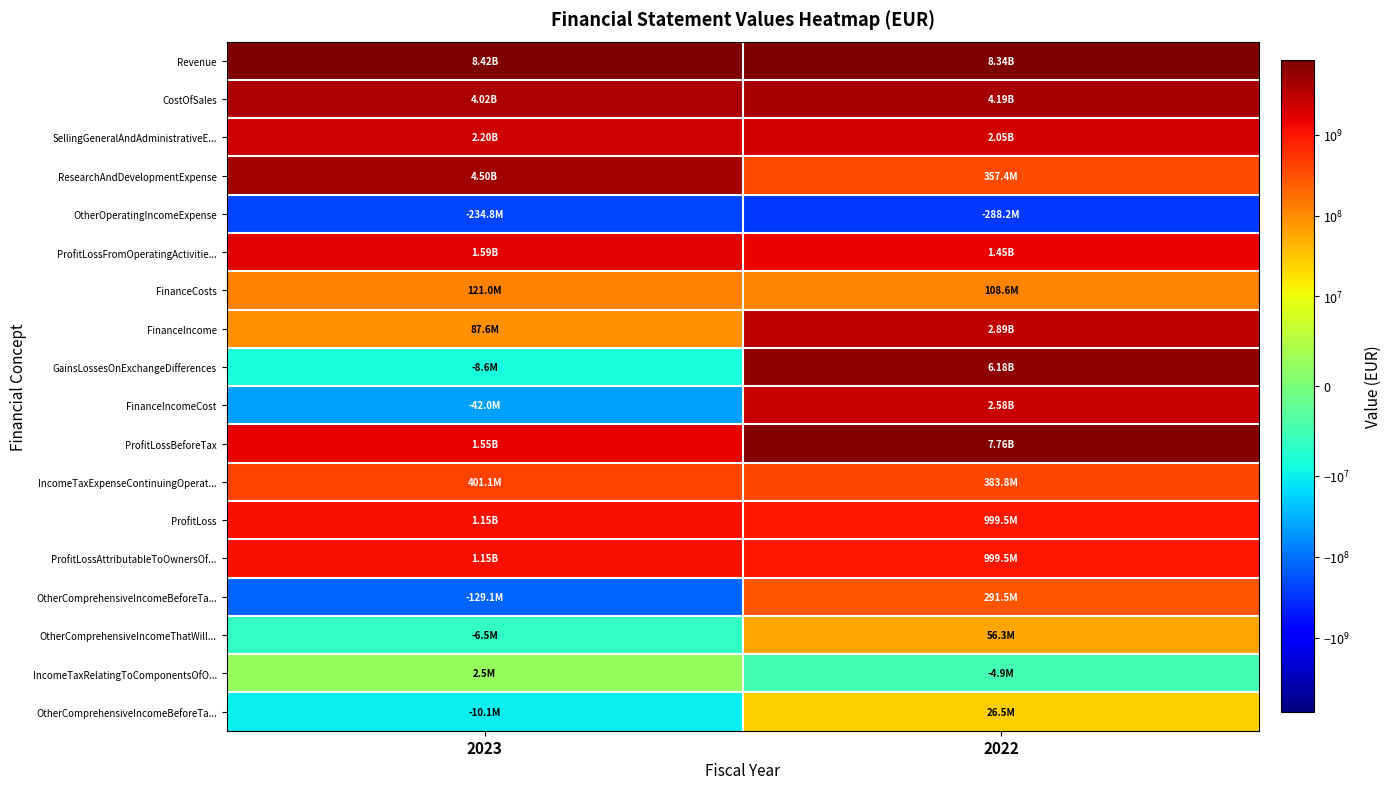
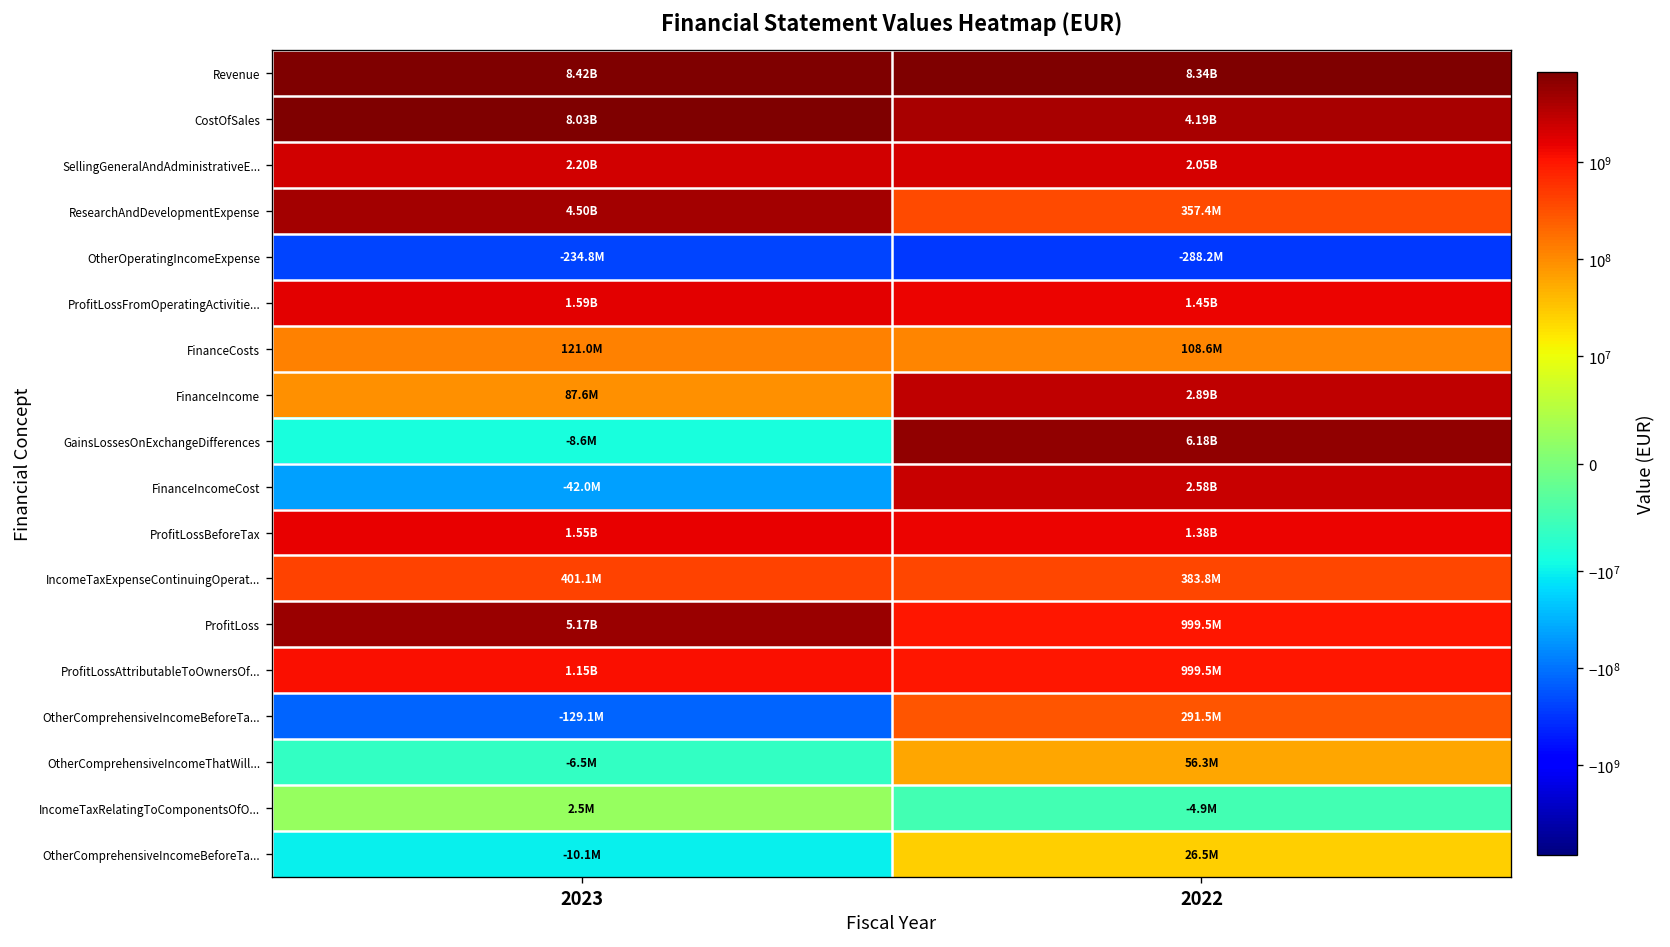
  {
    "Revenue": {
      "2023": "8.42B",
      "2022": "8.34B"
    },
    "CostOfSales": {
-     "2023": "4.02B",
+     "2023": "8.03B",
      "2022": "4.19B"
    },
    "SellingGeneralAndAdministrativeE...": {
      "2023": "2.20B",
      "2022": "2.05B"
    },
    "ResearchAndDevelopmentExpense": {
      "2023": "4.50B",
      "2022": "357.4M"
    },
    "OtherOperatingIncomeExpense": {
      "2023": "-234.8M",
      "2022": "-288.2M"
    },
    "ProfitLossFromOperatingActivitie...": {
      "2023": "1.59B",
      "2022": "1.45B"
    },
    "FinanceCosts": {
      "2023": "121.0M",
      "2022": "108.6M"
    },
    "FinanceIncome": {
      "2023": "87.6M",
      "2022": "2.89B"
    },
    "GainsLossesOnExchangeDifferences": {
      "2023": "-8.6M",
      "2022": "6.18B"
    },
    "FinanceIncomeCost": {
      "2023": "-42.0M",
      "2022": "2.58B"
    },
    "ProfitLossBeforeTax": {
      "2023": "1.55B",
-     "2022": "7.76B"
+     "2022": "1.38B"
    },
    "IncomeTaxExpenseContinuingOperat...": {
      "2023": "401.1M",
      "2022": "383.8M"
    },
    "ProfitLoss": {
-     "2023": "1.15B",
+     "2023": "5.17B",
      "2022": "999.5M"
    },
    "ProfitLossAttributableToOwnersOf...": {
      "2023": "1.15B",
      "2022": "999.5M"
    },
    "OtherComprehensiveIncomeThatWill...": {
      "2023": "-6.5M",
      "2022": "56.3M"
    },
    "IncomeTaxRelatingToComponentsOfO...": {
      "2023": "2.5M",
      "2022": "-4.9M"
    }
  }
